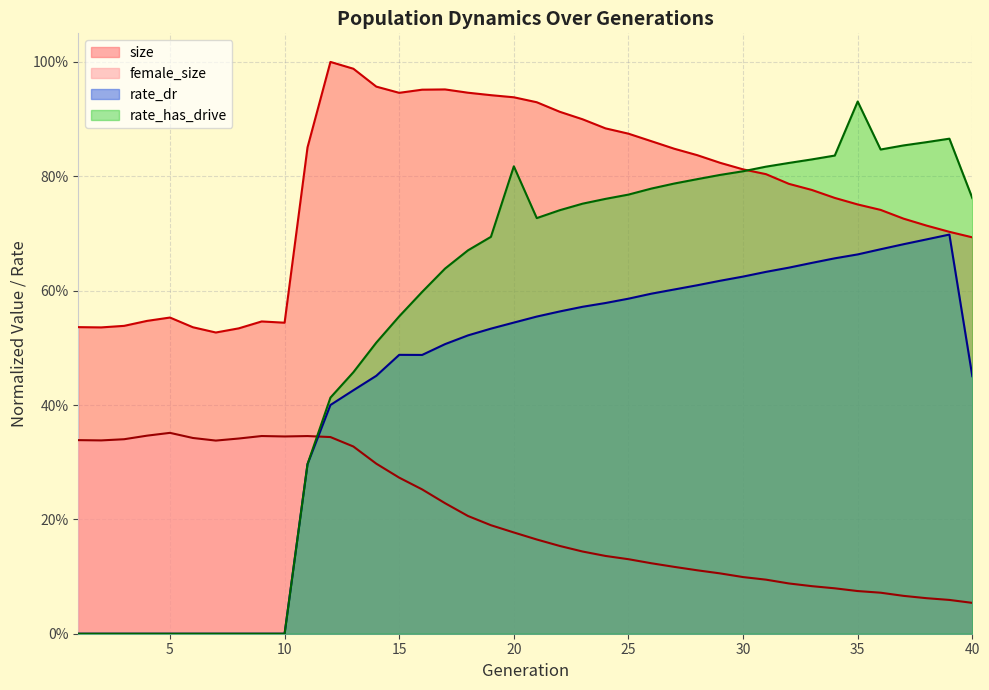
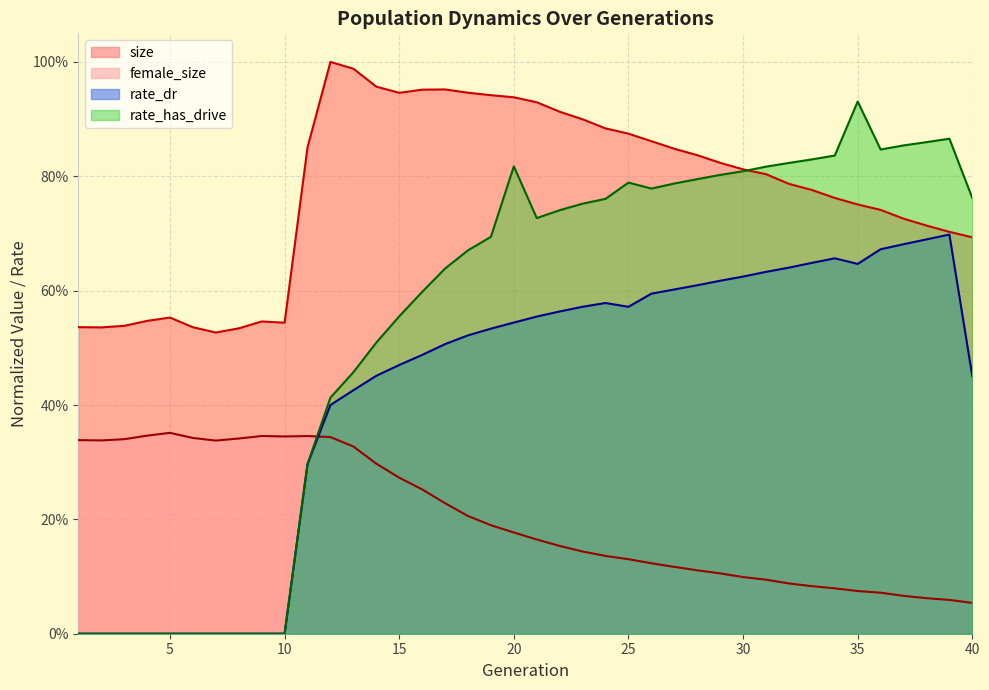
  {
    "rate_dr": {
-     "15": "49%",
+     "15": "47%",
      "20": "54%",
-     "25": "59%",
+     "25": "57%",
      "30": "62%",
-     "35": "66%",
+     "35": "65%",
      "40": "45%"
    },
    "rate_has_drive": {
      "15": "56%",
      "20": "82%",
-     "25": "77%",
+     "25": "79%",
      "35": "93%",
      "40": "76%"
    }
  }
